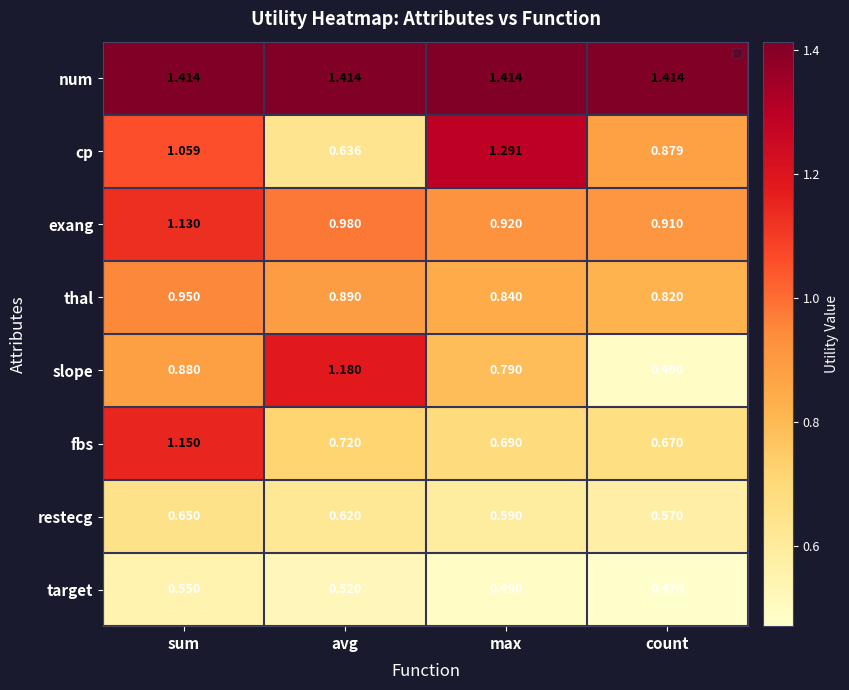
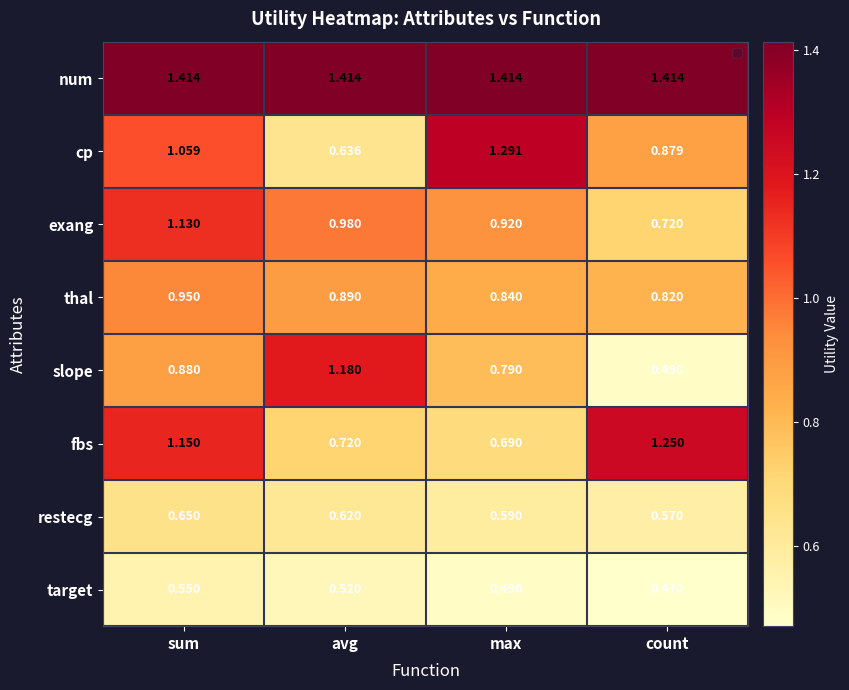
  {
    "num": {
      "sum": 1.414,
      "avg": 1.414,
      "max": 1.414,
      "count": 1.414
    },
    "cp": {
      "sum": 1.059,
      "avg": 0.636,
      "max": 1.291,
      "count": 0.879
    },
    "exang": {
      "sum": 1.130,
      "avg": 0.980,
      "max": 0.920,
-     "count": 0.910
+     "count": 0.720
    },
    "thal": {
      "sum": 0.950,
      "avg": 0.890,
      "max": 0.840,
      "count": 0.820
    },
    "slope": {
      "sum": 0.880,
      "avg": 1.180,
      "max": 0.790,
      "count": 0.490
    },
    "fbs": {
      "sum": 1.150,
      "avg": 0.720,
      "max": 0.690,
-     "count": 0.670
+     "count": 1.250
    },
    "restecg": {
      "sum": 0.650,
      "avg": 0.620,
      "max": 0.590,
      "count": 0.570
    },
    "target": {
      "sum": 0.550,
      "avg": 0.520,
      "max": 0.490,
      "count": 0.470
    }
  }
